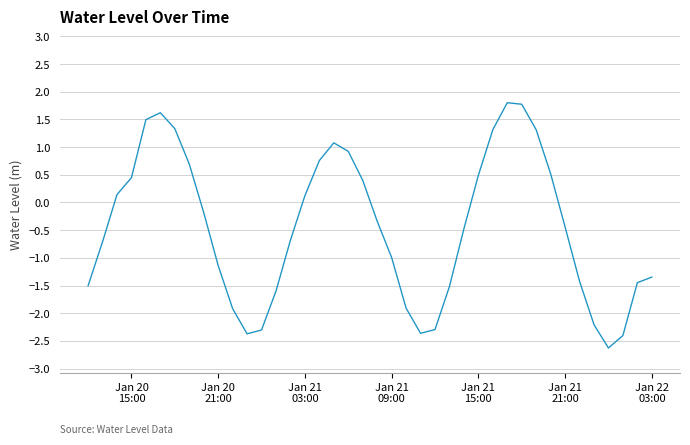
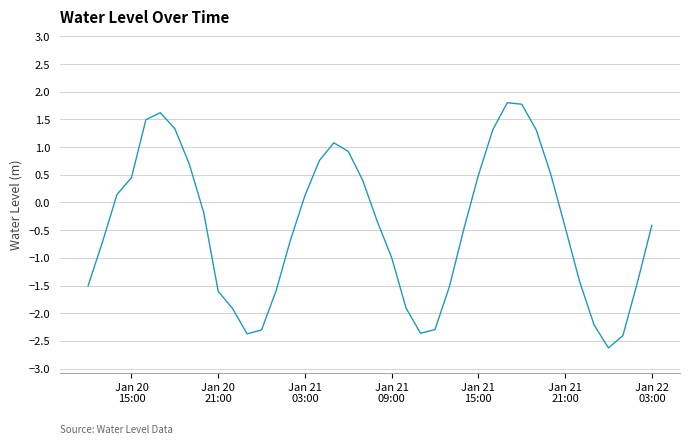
  {
    "Jan 20 15:00": 0.4,
-   "Jan 20 21:00": -1.1,
+   "Jan 20 21:00": -1.6,
    "Jan 21 03:00": 0.1,
    "Jan 21 09:00": -1.0,
    "Jan 21 15:00": 0.5,
    "Jan 21 21:00": -0.4,
-   "Jan 22 03:00": -1.3
+   "Jan 22 03:00": -0.4
  }
